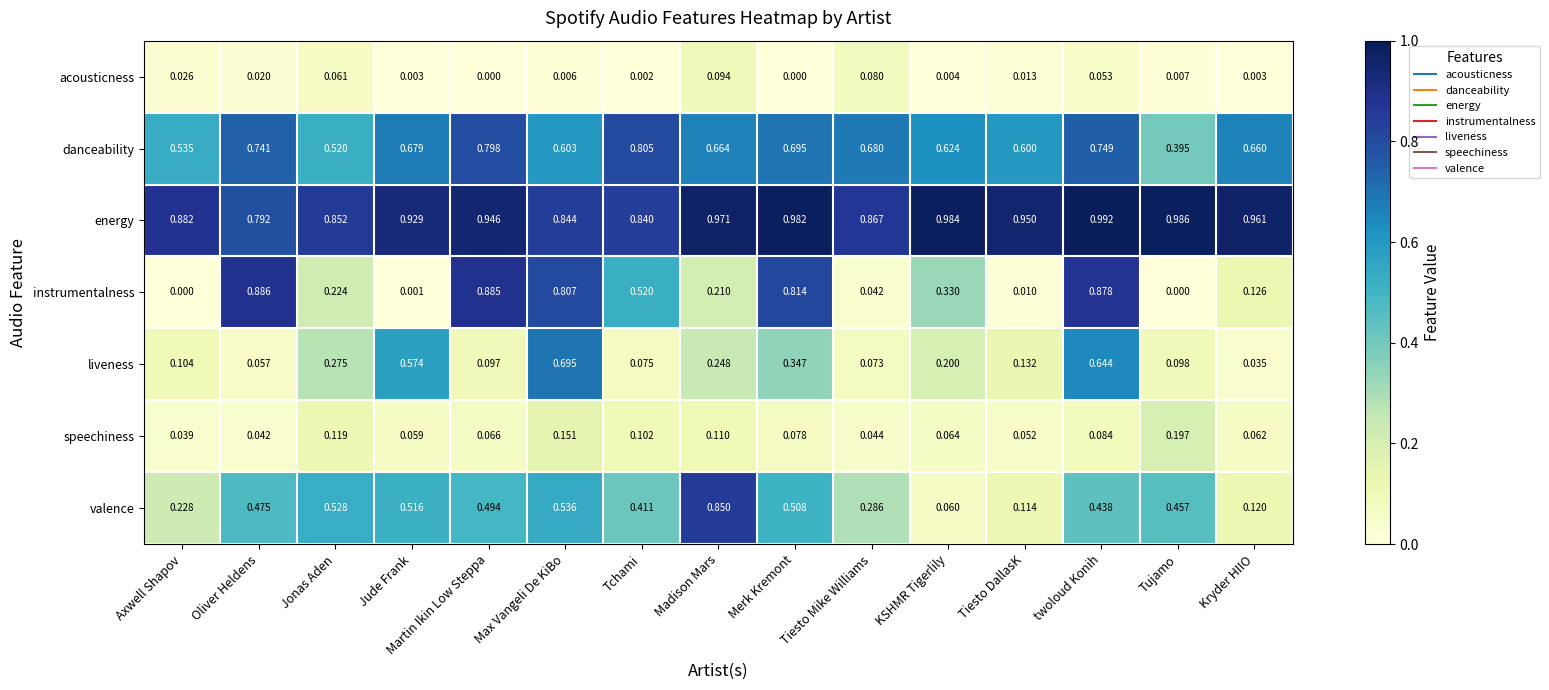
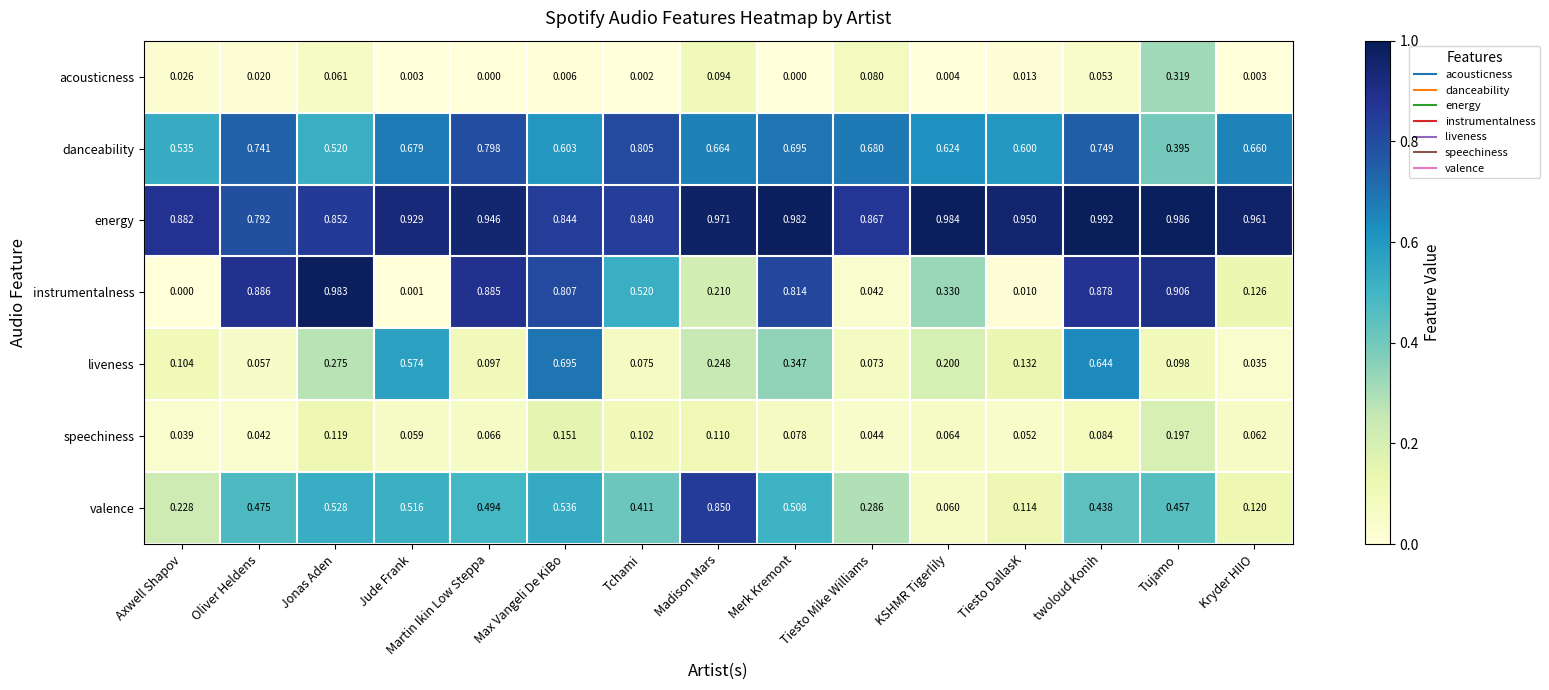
  {
    "acousticness": {
      "Axwell Shapov": 0.026,
      "Oliver Heldens": 0.020,
      "Jonas Aden": 0.061,
      "Jude Frank": 0.003,
      "Martin Ikin Low Steppa": 0.000,
      "Max Vangeli De KiBo": 0.006,
      "Tchami": 0.002,
      "Madison Mars": 0.094,
      "Merk Kremont": 0.000,
      "Tiesto Mike Williams": 0.080,
      "KSHMR Tigerlily": 0.004,
      "Tiesto DallasK": 0.013,
      "twoloud Konih": 0.053,
-     "Tujamo": 0.007,
+     "Tujamo": 0.319,
      "Kryder HIIO": 0.003
    },
    "danceability": {
      "Axwell Shapov": 0.535,
      "Oliver Heldens": 0.741,
      "Jonas Aden": 0.520,
      "Jude Frank": 0.679,
      "Martin Ikin Low Steppa": 0.798,
      "Max Vangeli De KiBo": 0.603,
      "Tchami": 0.805,
      "Madison Mars": 0.664,
      "Merk Kremont": 0.695,
      "Tiesto Mike Williams": 0.680,
      "KSHMR Tigerlily": 0.624,
      "Tiesto DallasK": 0.600,
      "twoloud Konih": 0.749,
      "Tujamo": 0.395,
      "Kryder HIIO": 0.660
    },
    "energy": {
      "Axwell Shapov": 0.882,
      "Oliver Heldens": 0.792,
      "Jonas Aden": 0.852,
      "Jude Frank": 0.929,
      "Martin Ikin Low Steppa": 0.946,
      "Max Vangeli De KiBo": 0.844,
      "Tchami": 0.840,
      "Madison Mars": 0.971,
      "Merk Kremont": 0.982,
      "Tiesto Mike Williams": 0.867,
      "KSHMR Tigerlily": 0.984,
      "Tiesto DallasK": 0.950,
      "twoloud Konih": 0.992,
      "Tujamo": 0.986,
      "Kryder HIIO": 0.961
    },
    "instrumentalness": {
      "Axwell Shapov": 0.000,
      "Oliver Heldens": 0.886,
-     "Jonas Aden": 0.224,
+     "Jonas Aden": 0.983,
      "Jude Frank": 0.001,
      "Martin Ikin Low Steppa": 0.885,
      "Max Vangeli De KiBo": 0.807,
      "Tchami": 0.520,
      "Madison Mars": 0.210,
      "Merk Kremont": 0.814,
      "Tiesto Mike Williams": 0.042,
      "KSHMR Tigerlily": 0.330,
      "Tiesto DallasK": 0.010,
      "twoloud Konih": 0.878,
-     "Tujamo": 0.000,
+     "Tujamo": 0.906,
      "Kryder HIIO": 0.126
    },
    "liveness": {
      "Axwell Shapov": 0.104,
      "Oliver Heldens": 0.057,
      "Jonas Aden": 0.275,
      "Jude Frank": 0.574,
      "Martin Ikin Low Steppa": 0.097,
      "Max Vangeli De KiBo": 0.695,
      "Tchami": 0.075,
      "Madison Mars": 0.248,
      "Merk Kremont": 0.347,
      "Tiesto Mike Williams": 0.073,
      "KSHMR Tigerlily": 0.200,
      "Tiesto DallasK": 0.132,
      "twoloud Konih": 0.644,
      "Tujamo": 0.098,
      "Kryder HIIO": 0.035
    },
    "speechiness": {
      "Axwell Shapov": 0.039,
      "Oliver Heldens": 0.042,
      "Jonas Aden": 0.119,
      "Jude Frank": 0.059,
      "Martin Ikin Low Steppa": 0.066,
      "Max Vangeli De KiBo": 0.151,
      "Tchami": 0.102,
      "Madison Mars": 0.110,
      "Merk Kremont": 0.078,
      "Tiesto Mike Williams": 0.044,
      "KSHMR Tigerlily": 0.064,
      "Tiesto DallasK": 0.052,
      "twoloud Konih": 0.084,
      "Tujamo": 0.197,
      "Kryder HIIO": 0.062
    },
    "valence": {
      "Axwell Shapov": 0.228,
      "Oliver Heldens": 0.475,
      "Jonas Aden": 0.528,
      "Jude Frank": 0.516,
      "Martin Ikin Low Steppa": 0.494,
      "Max Vangeli De KiBo": 0.536,
      "Tchami": 0.411,
      "Madison Mars": 0.850,
      "Merk Kremont": 0.508,
      "Tiesto Mike Williams": 0.286,
      "KSHMR Tigerlily": 0.060,
      "Tiesto DallasK": 0.114,
      "twoloud Konih": 0.438,
      "Tujamo": 0.457,
      "Kryder HIIO": 0.120
    }
  }
